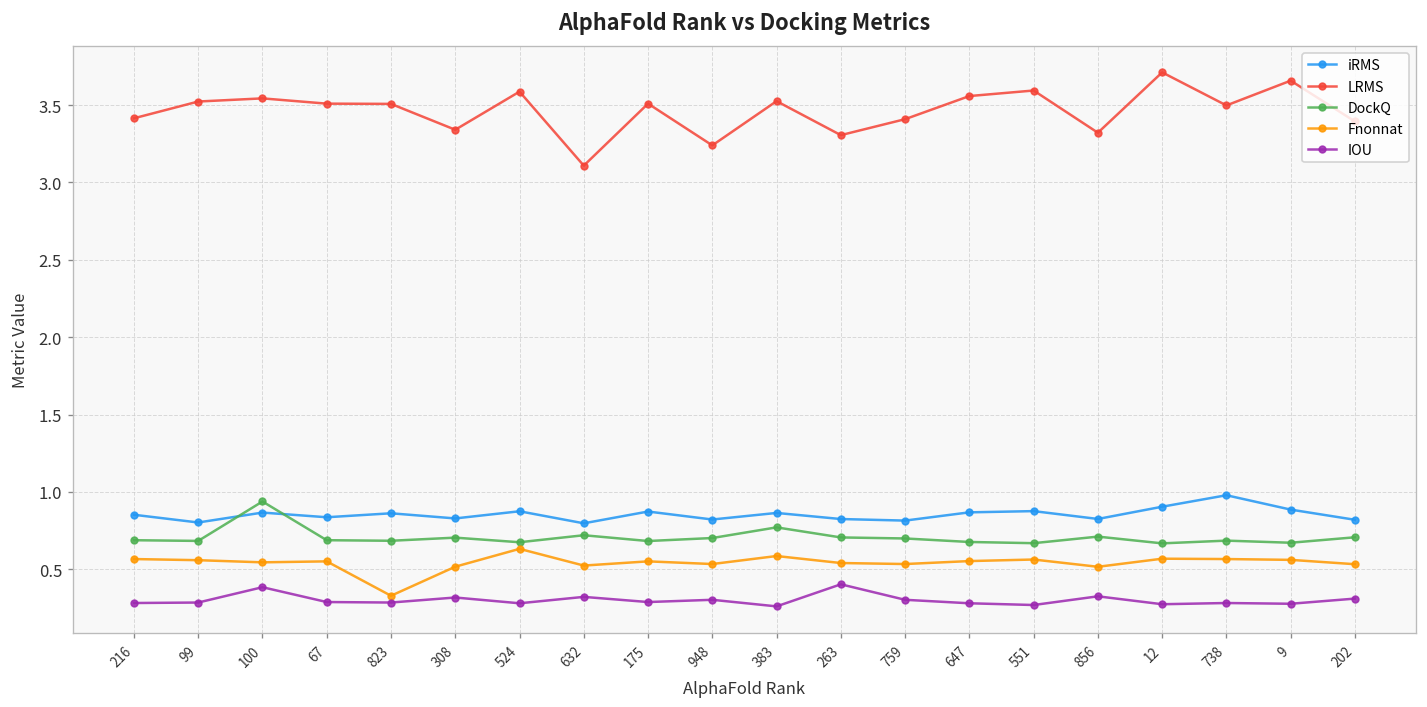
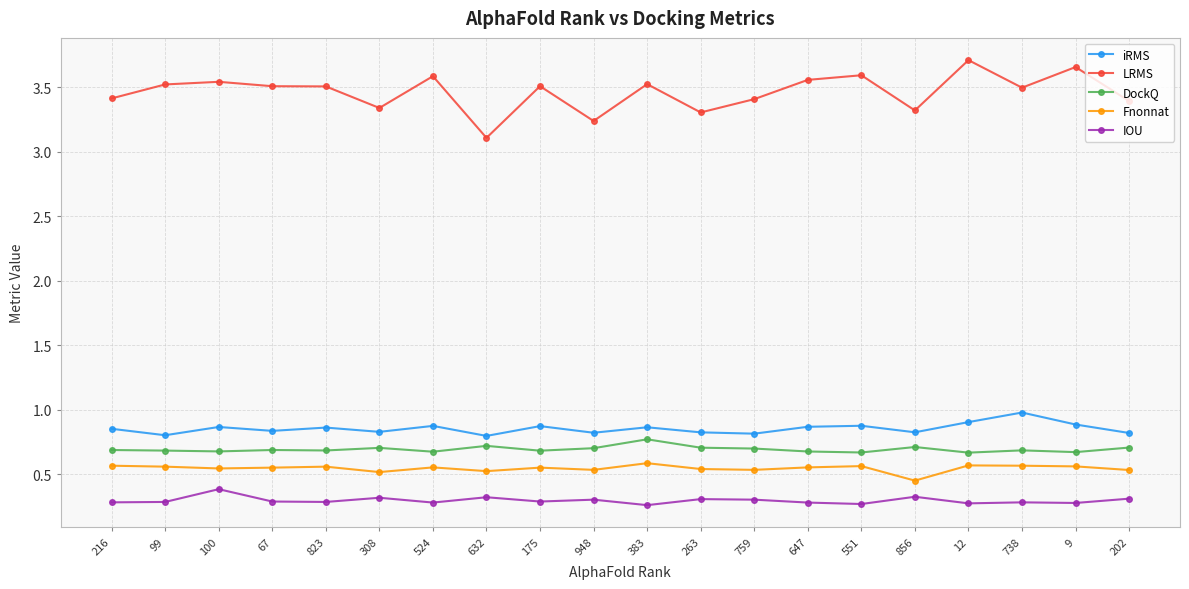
  {
    "iRMS": {
      "216": 0.85,
      "99": 0.80,
      "100": 0.87,
      "67": 0.84,
      "823": 0.86,
      "308": 0.83,
      "524": 0.88,
      "632": 0.80,
      "175": 0.87,
      "948": 0.82,
      "383": 0.86,
      "263": 0.83,
      "759": 0.82,
      "647": 0.87,
      "551": 0.88,
      "856": 0.83,
      "12": 0.90,
      "738": 0.98,
      "9": 0.89,
      "202": 0.82
    },
    "LRMS": {
      "216": 3.41,
      "99": 3.52,
      "100": 3.54,
      "67": 3.51,
      "823": 3.51,
      "308": 3.34,
      "524": 3.59,
      "632": 3.11,
      "175": 3.51,
      "948": 3.24,
      "383": 3.53,
      "263": 3.31,
      "759": 3.41,
      "647": 3.56,
      "551": 3.59,
      "856": 3.32,
      "12": 3.71,
      "738": 3.50,
      "9": 3.66
    },
    "DockQ": {
      "216": 0.69,
      "99": 0.68,
-     "100": 0.94,
+     "100": 0.68,
      "67": 0.69,
      "823": 0.68,
      "308": 0.70,
      "524": 0.68,
      "632": 0.72,
      "175": 0.68,
      "948": 0.70,
      "383": 0.77,
      "263": 0.71,
      "759": 0.70,
      "647": 0.68,
      "551": 0.67,
      "856": 0.71,
      "12": 0.67,
      "738": 0.69,
      "9": 0.67,
      "202": 0.71
    },
    "Fnonnat": {
      "216": 0.57,
      "99": 0.56,
      "100": 0.55,
      "67": 0.55,
-     "823": 0.33,
+     "823": 0.56,
      "308": 0.52,
-     "524": 0.63,
+     "524": 0.55,
      "632": 0.52,
      "175": 0.55,
      "948": 0.53,
      "383": 0.59,
      "263": 0.54,
      "759": 0.53,
      "647": 0.55,
      "551": 0.56,
-     "856": 0.52,
+     "856": 0.45,
      "12": 0.57,
      "738": 0.57,
      "9": 0.56,
      "202": 0.53
    },
    "IOU": {
      "216": 0.28,
      "99": 0.29,
      "100": 0.38,
      "67": 0.29,
      "823": 0.29,
      "308": 0.32,
      "524": 0.28,
      "632": 0.32,
      "175": 0.29,
      "948": 0.30,
      "383": 0.26,
-     "263": 0.40,
+     "263": 0.31,
      "759": 0.30,
      "647": 0.28,
      "551": 0.27,
      "856": 0.33,
      "12": 0.27,
      "738": 0.28,
      "9": 0.28,
      "202": 0.31
    }
  }
